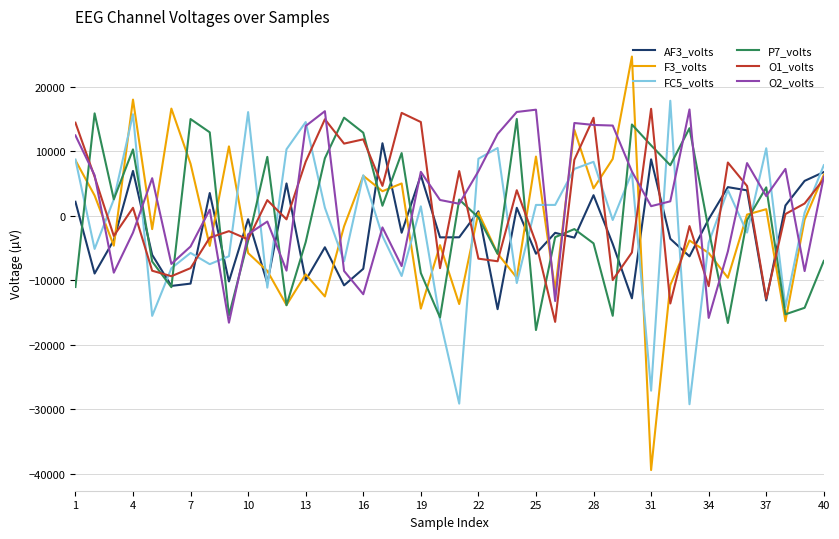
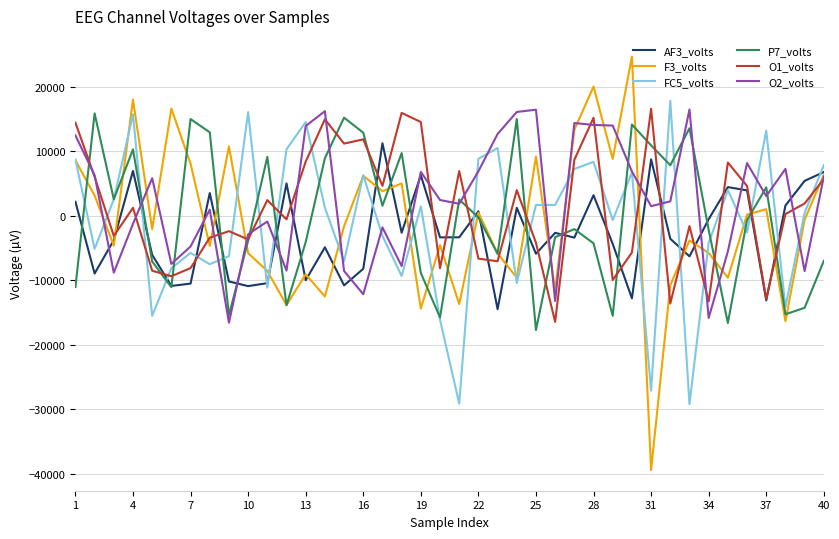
  {
    "AF3_volts": {
      "1": 2000,
      "4": 7000,
      "7": -10000,
-     "10": -1000,
+     "10": -11000,
      "13": -10000,
      "16": -8000,
      "19": 6000,
      "25": -6000,
      "28": 3000,
      "31": 9000,
      "34": 0,
      "40": 7000
    },
    "F3_volts": {
      "4": 18000,
      "7": 8000,
      "10": -6000,
      "13": -9000,
      "19": -14000,
      "25": 9000,
-     "28": 4000,
+     "28": 20000,
      "31": -39000,
      "34": -6000,
      "37": 1000
    },
    "FC5_volts": {
      "4": 16000,
      "7": -6000,
      "10": 16000,
      "13": 15000,
      "19": 1000,
      "22": 9000,
      "25": 2000,
      "28": 8000,
      "31": -27000,
      "34": -4000,
-     "37": 11000,
+     "37": 13000,
      "40": 8000
    },
    "P7_volts": {
      "1": -11000,
      "4": 10000,
      "7": 15000,
      "13": -4000,
      "16": 13000,
      "19": -9000,
      "22": 0,
      "25": -18000,
      "28": -4000,
      "31": 11000,
      "34": -2000,
      "37": 4000,
      "40": -7000
    },
    "O1_volts": {
      "1": 14000,
      "4": 1000,
      "7": -8000,
      "13": 8000,
      "16": 12000,
      "19": 15000,
      "22": -7000,
      "25": -4000,
      "28": 15000,
      "31": 17000,
-     "34": -11000
+     "34": -13000
    },
    "O2_volts": {
      "1": 12000,
-     "4": -3000,
+     "4": -1000,
      "7": -5000,
      "10": -3000,
      "13": 14000,
      "16": -12000,
      "19": 7000,
      "22": 7000,
      "25": 16000,
      "28": 14000,
      "31": 2000,
      "34": -16000,
      "37": 3000
    }
  }
